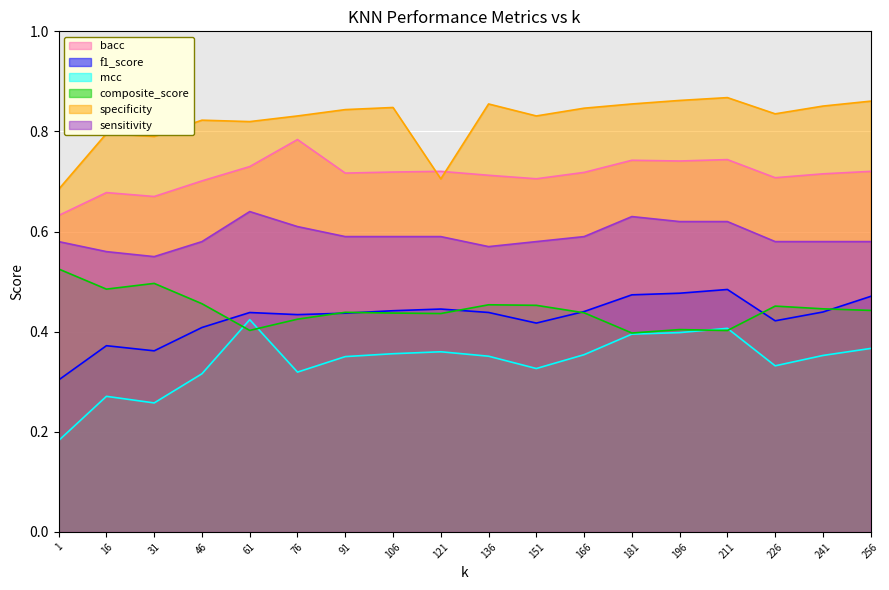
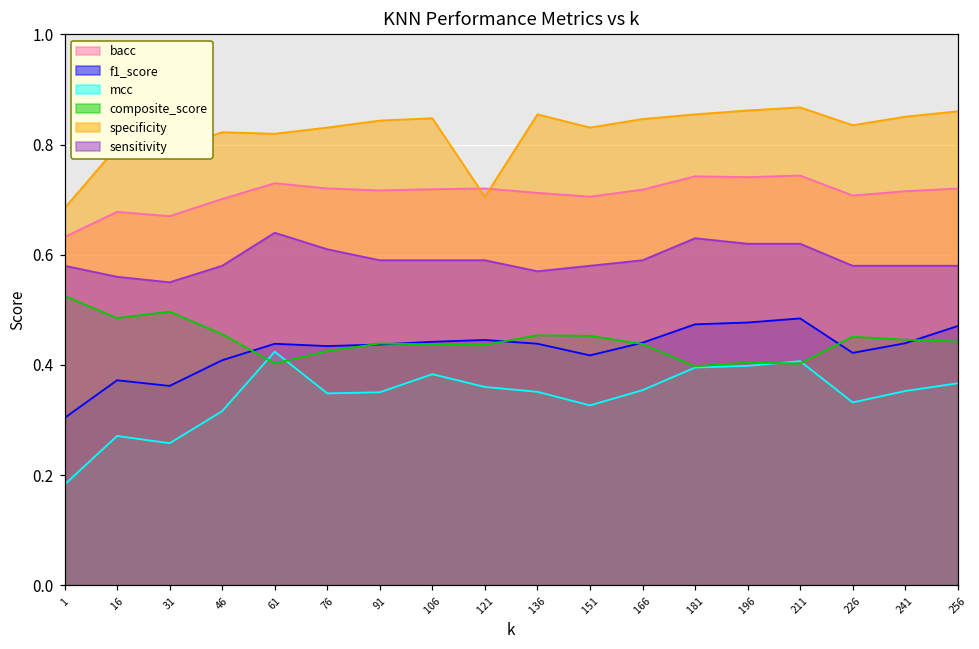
  {
    "bacc": {
      "1": 0.63,
      "16": 0.68,
      "31": 0.67,
      "46": 0.70,
      "61": 0.73,
-     "76": 0.78,
+     "76": 0.72,
      "91": 0.72,
      "106": 0.72,
      "121": 0.72,
      "136": 0.71,
      "151": 0.71,
      "166": 0.72,
      "181": 0.74,
      "196": 0.74,
      "211": 0.74,
      "226": 0.71,
      "241": 0.72,
      "256": 0.72
    },
    "f1_score": {
      "1": 0.30,
      "16": 0.37,
      "31": 0.36,
      "46": 0.41,
      "61": 0.44,
      "76": 0.43,
      "121": 0.45,
      "136": 0.44,
      "151": 0.42,
      "181": 0.47,
      "196": 0.48,
      "211": 0.48,
      "226": 0.42,
      "241": 0.44,
      "256": 0.47
    },
    "mcc": {
      "1": 0.18,
      "16": 0.27,
      "31": 0.26,
      "46": 0.32,
      "61": 0.42,
-     "76": 0.32,
+     "76": 0.35,
      "91": 0.35,
-     "106": 0.36,
+     "106": 0.38,
      "121": 0.36,
      "136": 0.35,
      "151": 0.33,
      "166": 0.35,
      "196": 0.40,
      "226": 0.33,
      "241": 0.35,
      "256": 0.37
    },
    "composite_score": {
      "1": 0.53,
      "16": 0.49,
      "31": 0.50,
      "46": 0.46,
      "61": 0.40,
      "76": 0.43,
      "121": 0.44,
      "136": 0.45,
      "151": 0.45,
      "196": 0.40,
      "226": 0.45,
      "241": 0.45,
      "256": 0.44
    },
    "specificity": {
      "1": 0.68,
      "31": 0.79,
      "46": 0.82,
      "61": 0.82,
      "76": 0.83,
      "91": 0.84,
      "106": 0.85,
      "121": 0.71,
      "136": 0.85,
      "151": 0.83,
      "166": 0.85,
      "181": 0.85,
      "196": 0.86,
      "211": 0.87,
      "226": 0.84,
      "241": 0.85,
      "256": 0.86
    },
    "sensitivity": {
      "1": 0.58,
      "16": 0.56,
      "31": 0.55,
      "46": 0.58,
      "61": 0.64,
      "76": 0.61,
      "91": 0.59,
      "106": 0.59,
      "121": 0.59,
      "136": 0.57,
      "151": 0.58,
      "166": 0.59,
      "181": 0.63,
      "196": 0.62,
      "211": 0.62,
      "226": 0.58,
      "241": 0.58,
      "256": 0.58
    }
  }
